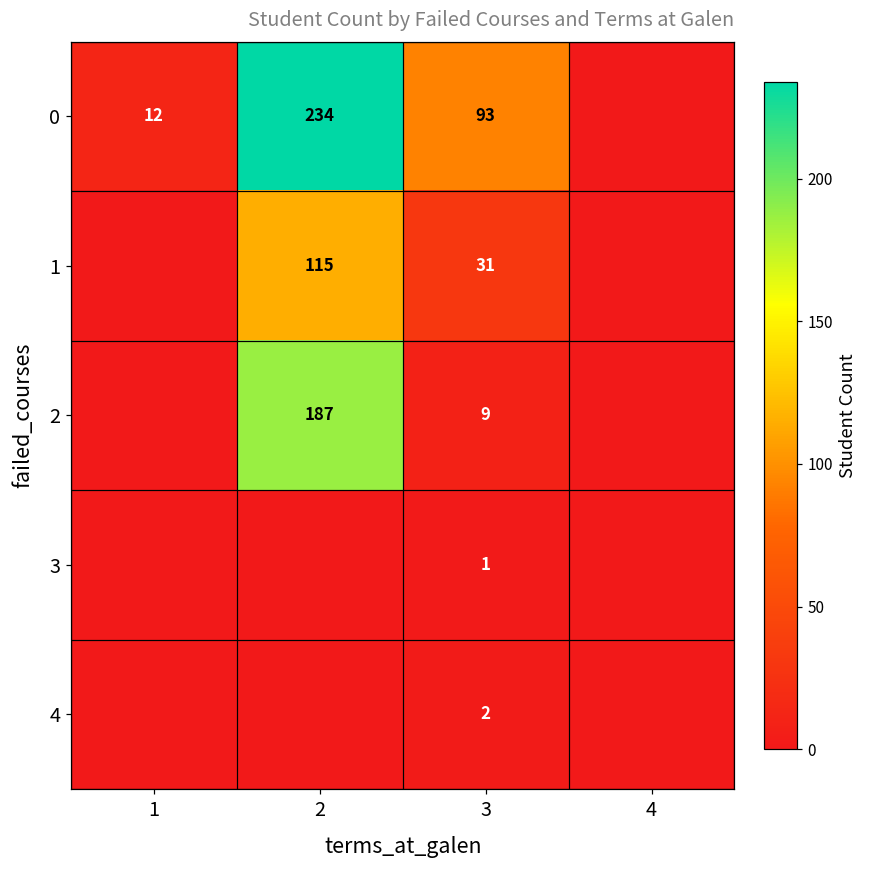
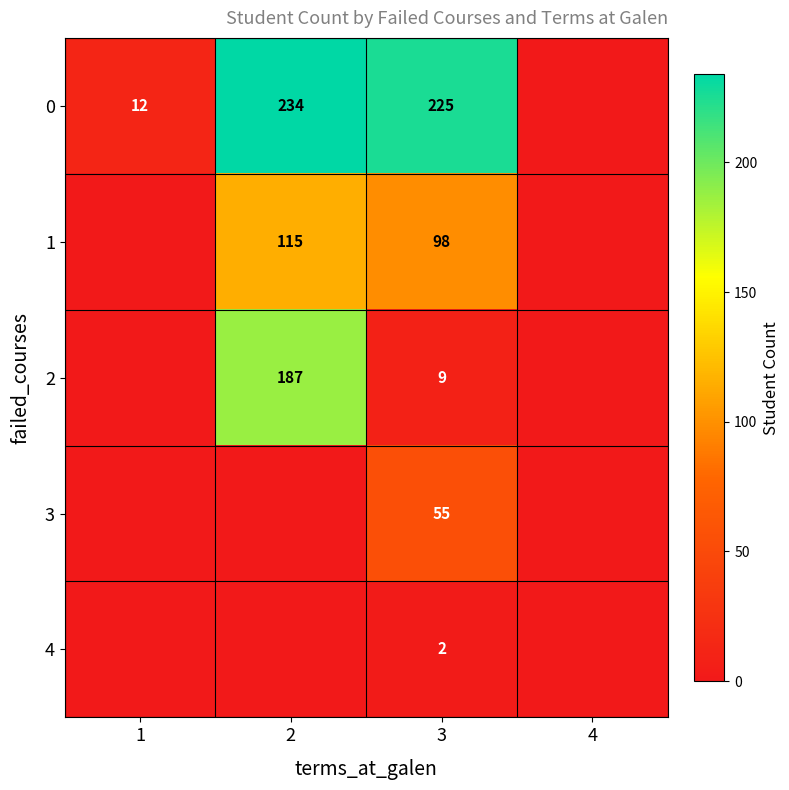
  {
    "0": {
      "1": 12,
      "2": 234,
-     "3": 93
+     "3": 225
    },
    "1": {
      "2": 115,
-     "3": 31
+     "3": 98
    },
    "2": {
      "2": 187,
      "3": 9
    },
    "3": {
-     "3": 1
+     "3": 55
    },
    "4": {
      "3": 2
    }
  }
